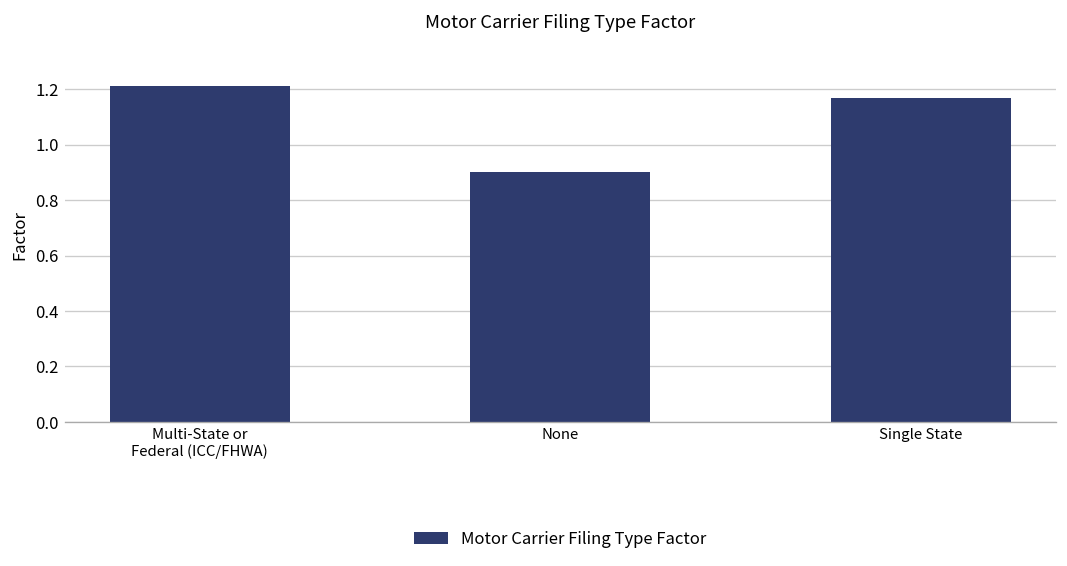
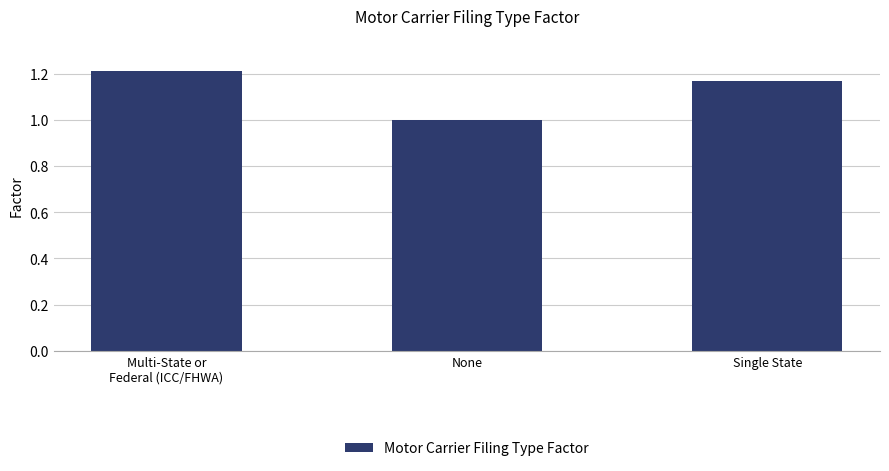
  {
    "Multi-State or Federal (ICC/FHWA)": 1.21,
-   "None": 0.9,
+   "None": 1.0,
    "Single State": 1.17
  }
